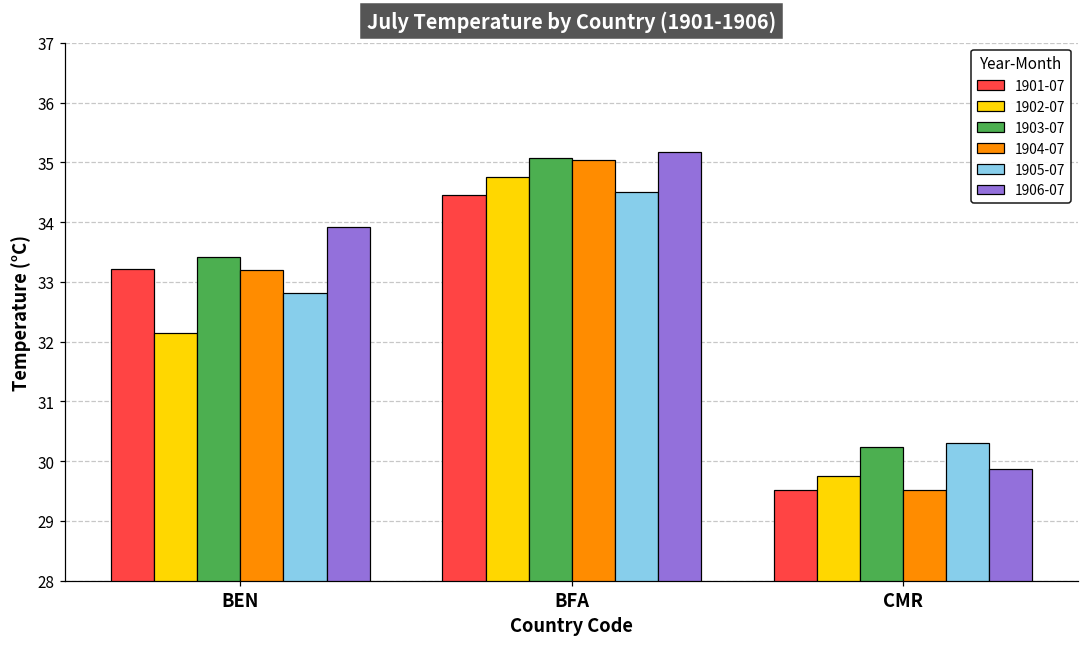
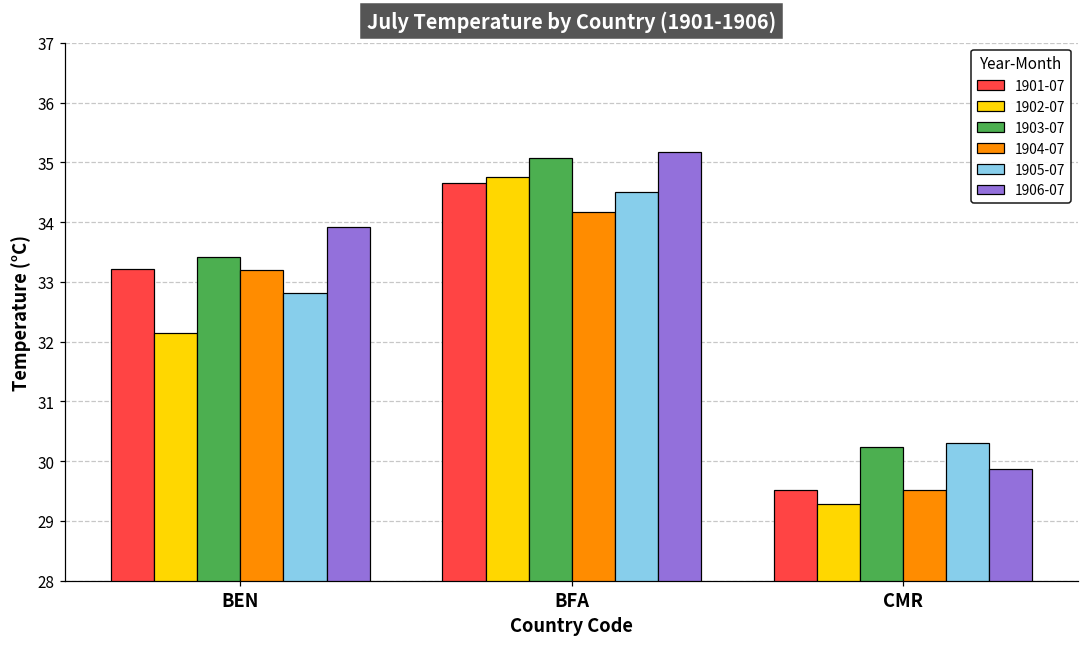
  {
    "1901-07": {
      "BEN": 33.2,
-     "BFA": 34.5,
+     "BFA": 34.7,
      "CMR": 29.5
    },
    "1902-07": {
      "BEN": 32.1,
      "BFA": 34.8,
-     "CMR": 29.8
+     "CMR": 29.3
    },
    "1903-07": {
      "BEN": 33.4,
      "BFA": 35.1,
      "CMR": 30.2
    },
    "1904-07": {
      "BEN": 33.2,
-     "BFA": 35.0,
+     "BFA": 34.2,
      "CMR": 29.5
    },
    "1905-07": {
      "BEN": 32.8,
      "BFA": 34.5,
      "CMR": 30.3
    },
    "1906-07": {
      "BEN": 33.9,
      "BFA": 35.2,
      "CMR": 29.9
    }
  }
